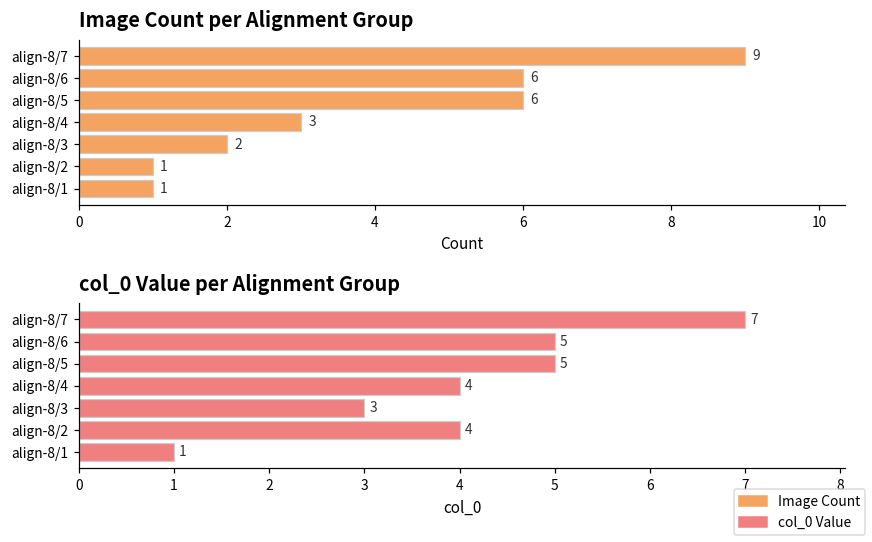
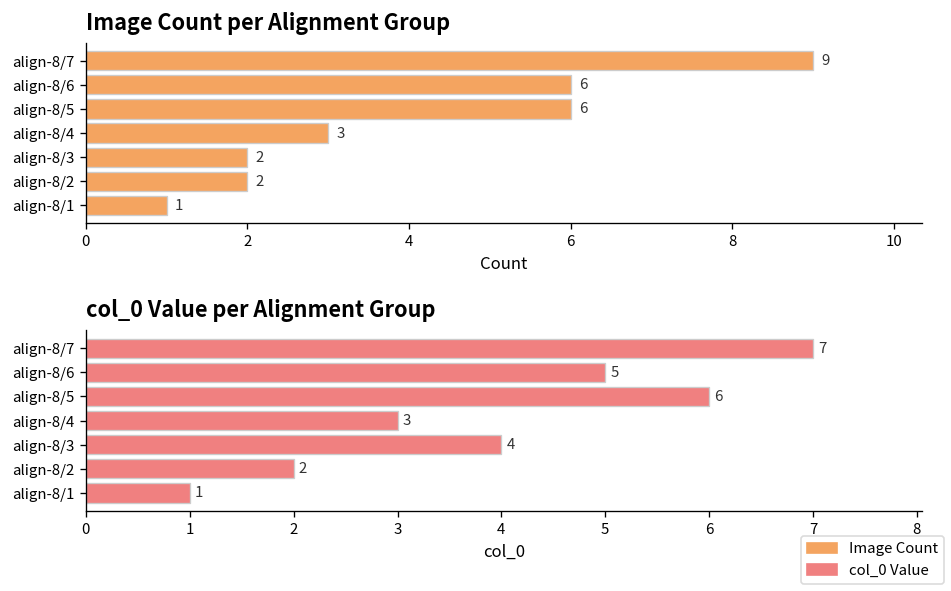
  {
    "Image Count per Alignment Group": {
      "align-8/7": 9,
      "align-8/6": 6,
      "align-8/5": 6,
      "align-8/4": 3,
      "align-8/3": 2,
-     "align-8/2": 1,
+     "align-8/2": 2,
      "align-8/1": 1
    },
    "col_0 Value per Alignment Group": {
      "align-8/7": 7,
      "align-8/6": 5,
-     "align-8/5": 5,
-     "align-8/4": 4,
-     "align-8/3": 3,
-     "align-8/2": 4,
+     "align-8/5": 6,
+     "align-8/4": 3,
+     "align-8/3": 4,
+     "align-8/2": 2,
      "align-8/1": 1
    }
  }
